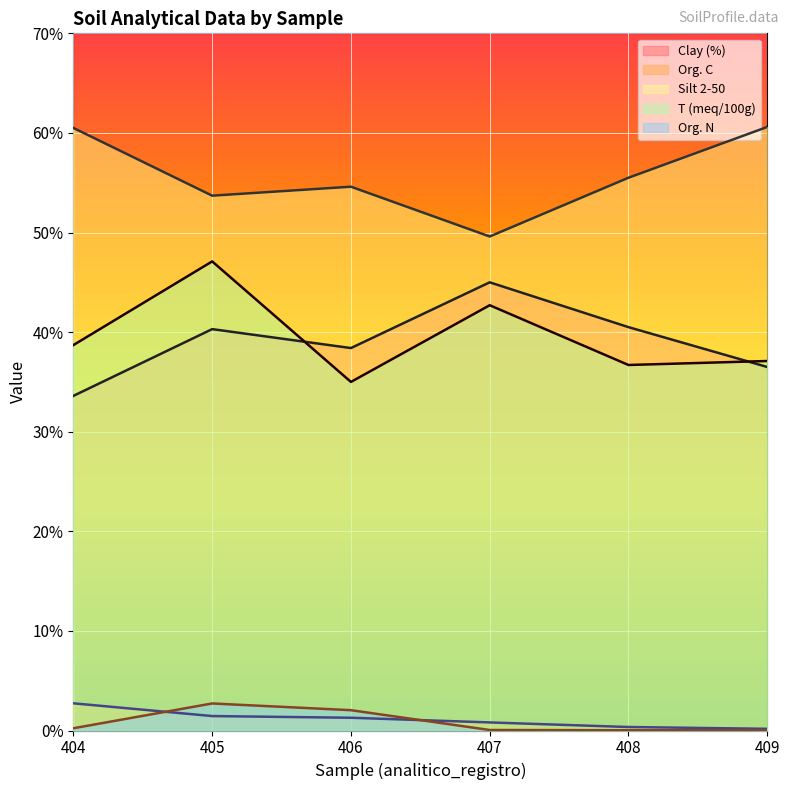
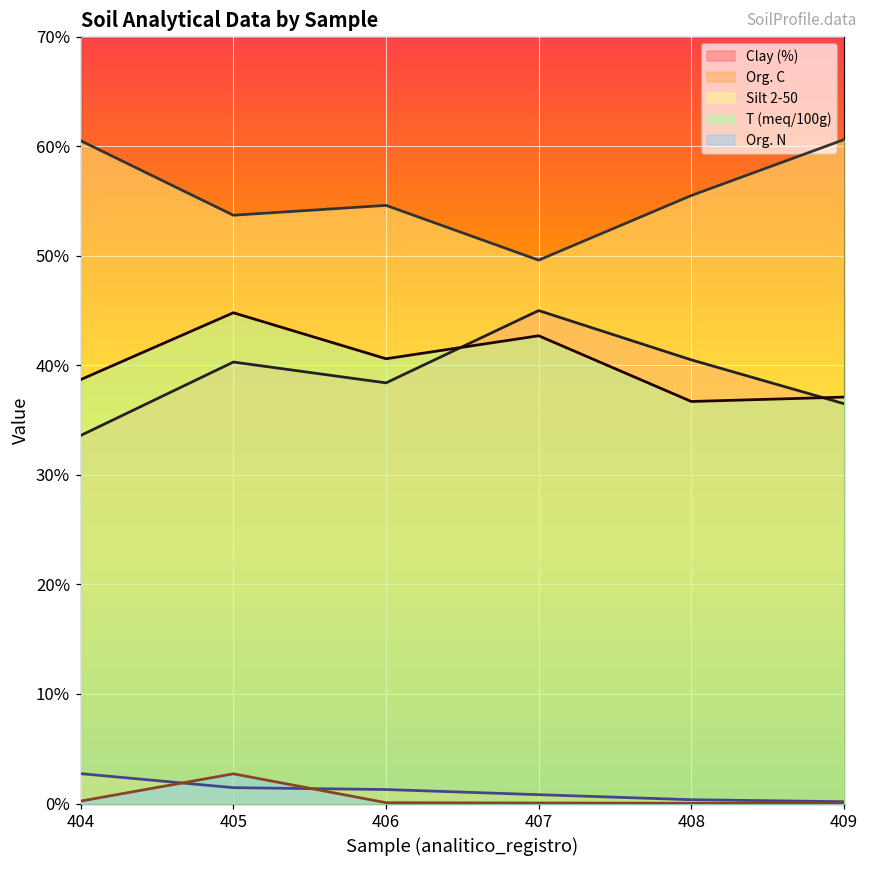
  {
    "Silt 2-50": {
      "404": "61%",
      "405": "54%",
      "406": "55%",
      "407": "50%",
      "408": "56%",
      "409": "61%"
    },
    "T (meq/100g)": {
      "404": "39%",
-     "405": "47%",
-     "406": "35%",
+     "405": "45%",
+     "406": "41%",
      "407": "43%",
      "408": "37%",
      "409": "37%"
    },
    "Org. N": {
      "404": "0%",
      "405": "3%",
-     "406": "2%",
+     "406": "0%",
      "407": "0%",
      "408": "0%"
    }
  }
